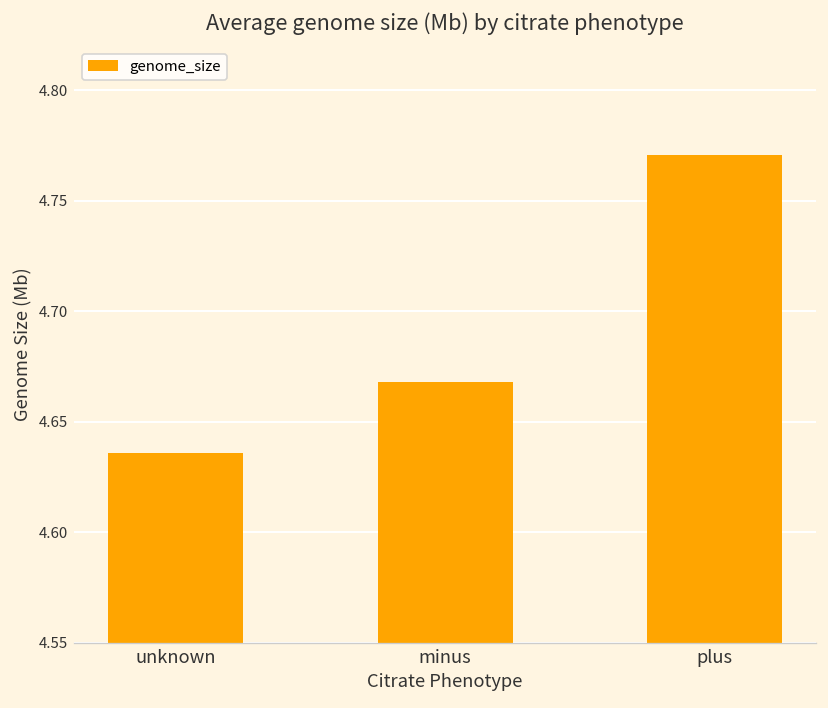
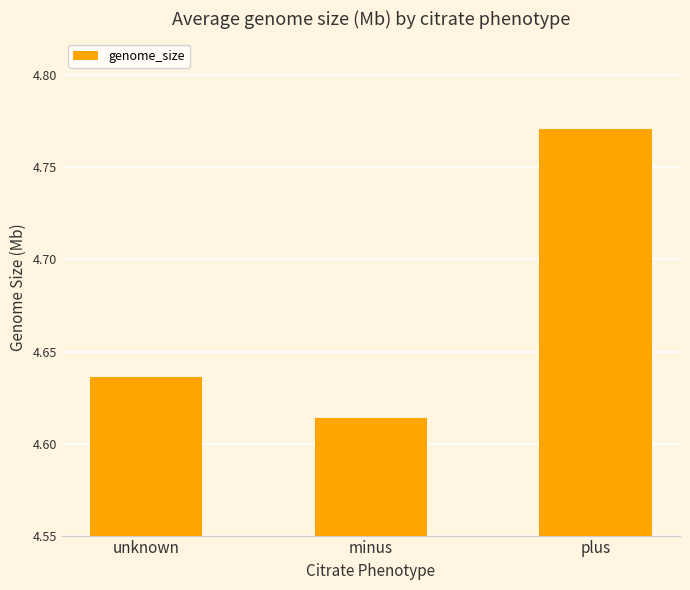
  {
    "unknown": 4.636,
-   "minus": 4.668,
+   "minus": 4.614,
    "plus": 4.771
  }
